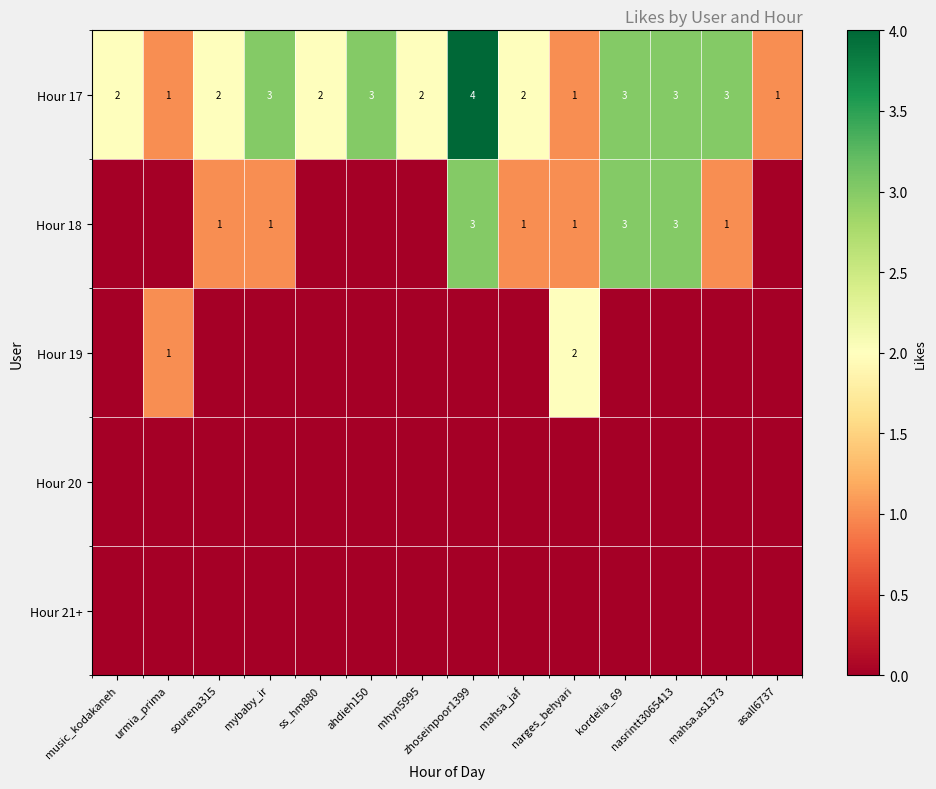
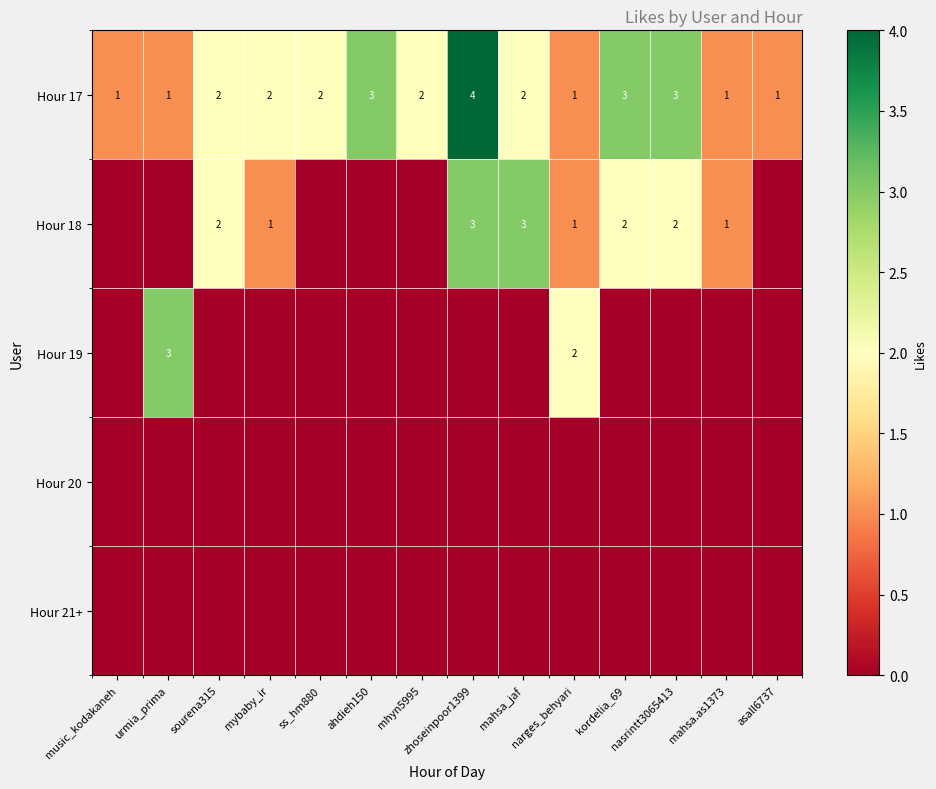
  {
    "Hour 17": {
-     "music_kodakaneh": 2,
+     "music_kodakaneh": 1,
      "urmia_prima": 1,
      "sourena315": 2,
-     "mybaby_ir": 3,
+     "mybaby_ir": 2,
      "ss_hm880": 2,
      "ahdieh150": 3,
      "mhyn5995": 2,
      "zhoseinpoor1399": 4,
      "mahsa_jaf": 2,
      "narges_behyari": 1,
      "kordelia_69": 3,
      "nasrintt3065413": 3,
-     "mahsa.as1373": 3,
+     "mahsa.as1373": 1,
      "asall6737": 1
    },
    "Hour 18": {
-     "sourena315": 1,
+     "sourena315": 2,
      "mybaby_ir": 1,
      "zhoseinpoor1399": 3,
-     "mahsa_jaf": 1,
+     "mahsa_jaf": 3,
      "narges_behyari": 1,
-     "kordelia_69": 3,
-     "nasrintt3065413": 3,
+     "kordelia_69": 2,
+     "nasrintt3065413": 2,
      "mahsa.as1373": 1
    },
    "Hour 19": {
-     "urmia_prima": 1,
+     "urmia_prima": 3,
      "narges_behyari": 2
    }
  }
